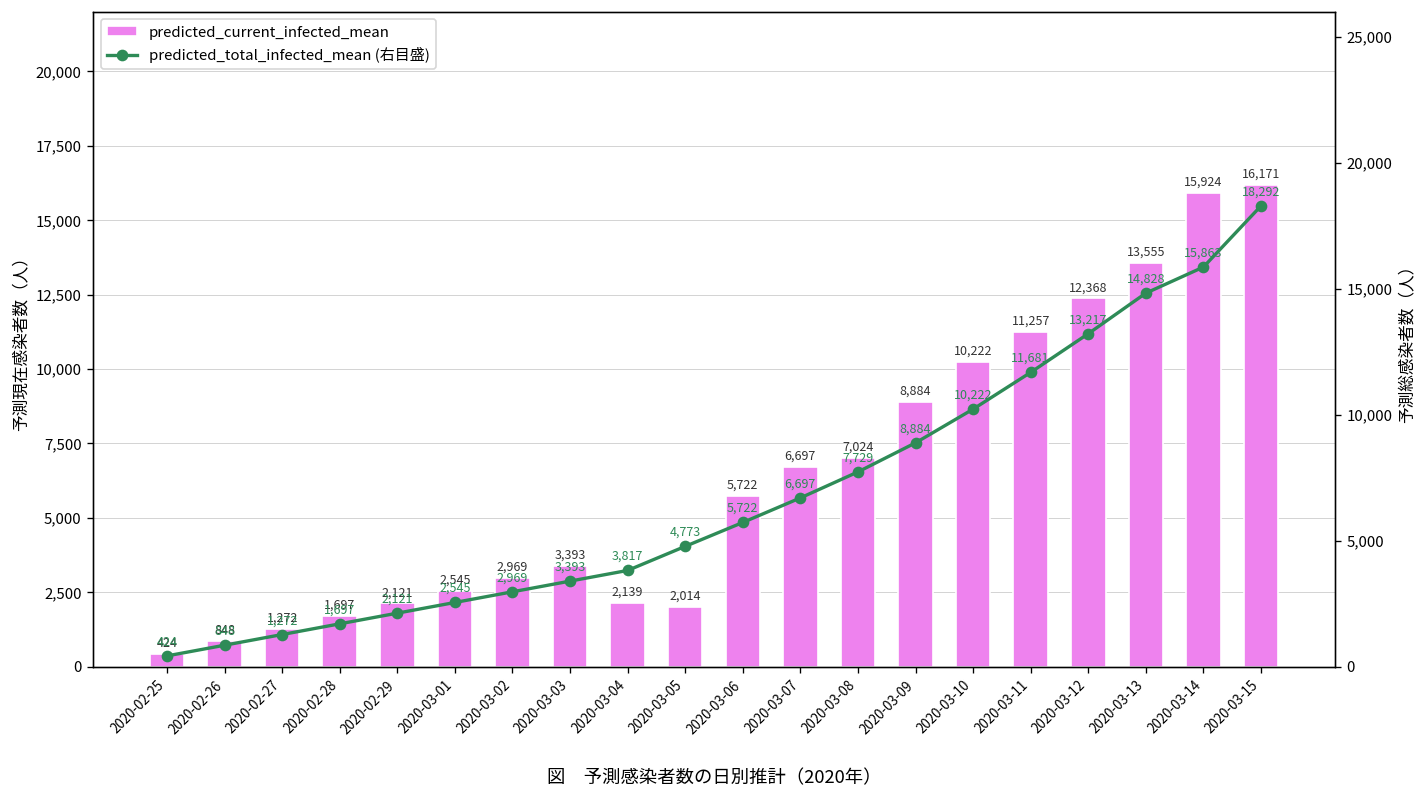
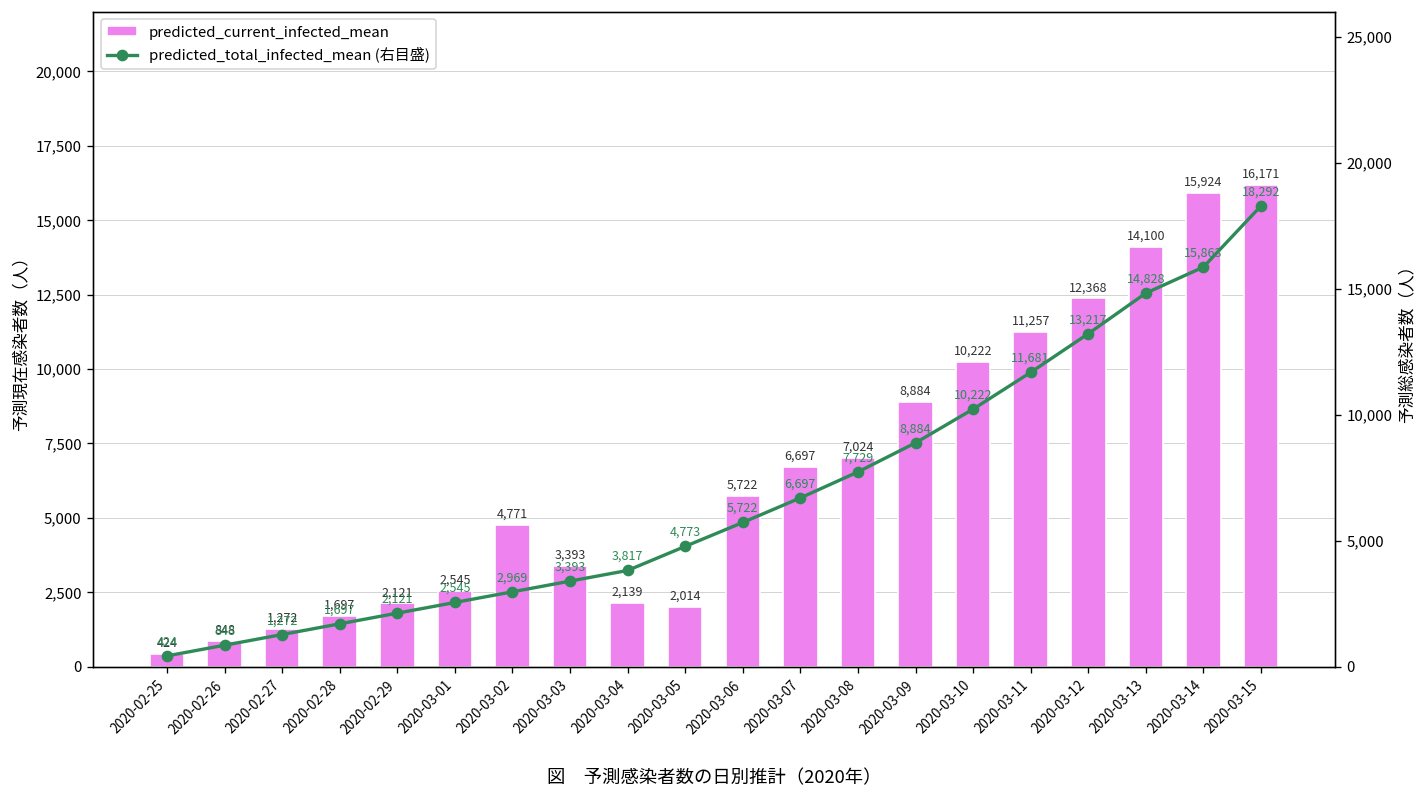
  {
    "predicted_current_infected_mean": {
-     "2020-03-02": "2,969",
+     "2020-03-02": "4,771",
      "2020-03-03": "3,393",
      "2020-03-04": "2,139",
      "2020-03-05": "2,014",
      "2020-03-06": "5,722",
      "2020-03-07": "6,697",
      "2020-03-08": "7,024",
      "2020-03-09": "8,884",
      "2020-03-10": "10,222",
      "2020-03-11": "11,257",
      "2020-03-12": "12,368",
-     "2020-03-13": "13,555",
+     "2020-03-13": "14,100",
      "2020-03-14": "15,924",
      "2020-03-15": "16,171"
    },
    "predicted_total_infected_mean (右目盛)": {
      "2020-03-02": "2,969",
      "2020-03-04": "3,817",
      "2020-03-05": "4,773",
      "2020-03-08": "7,729",
      "2020-03-11": "11,681",
      "2020-03-12": "13,217",
      "2020-03-13": "14,828",
      "2020-03-14": "15,863",
      "2020-03-15": "18,292"
    }
  }
